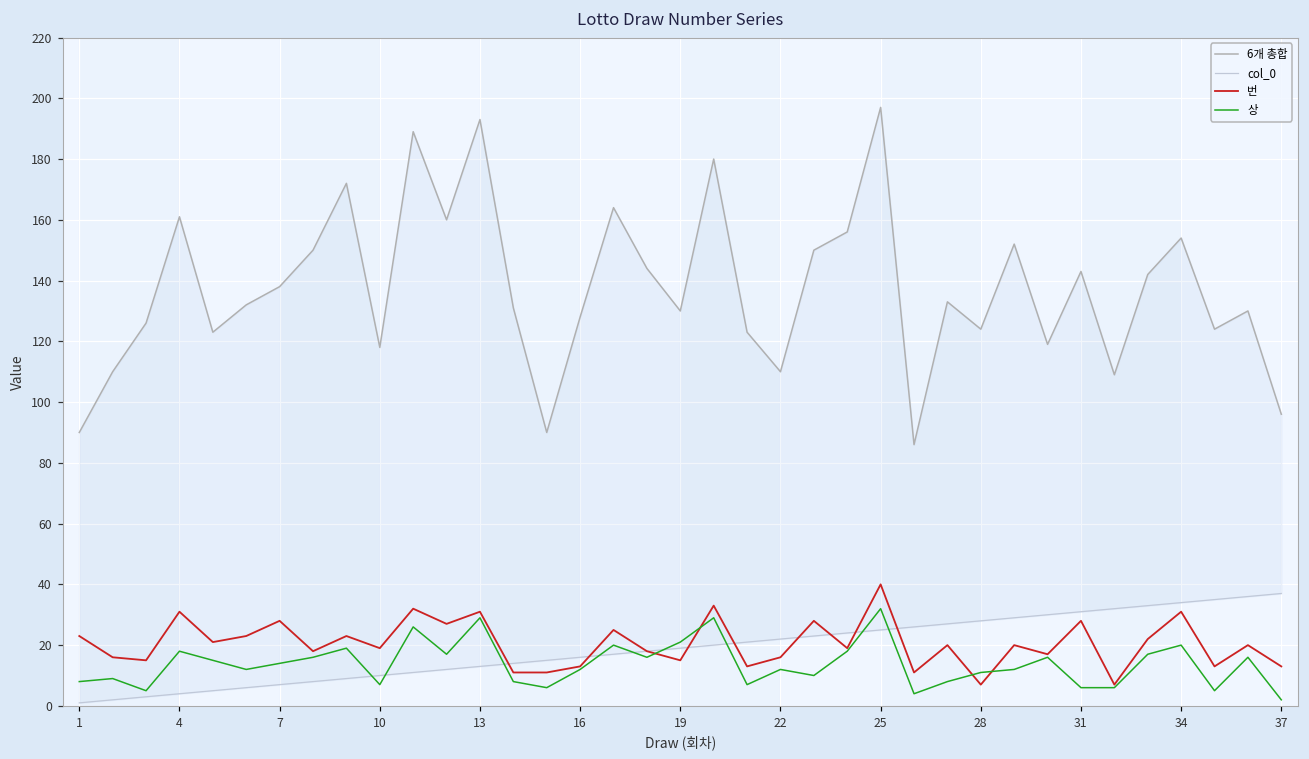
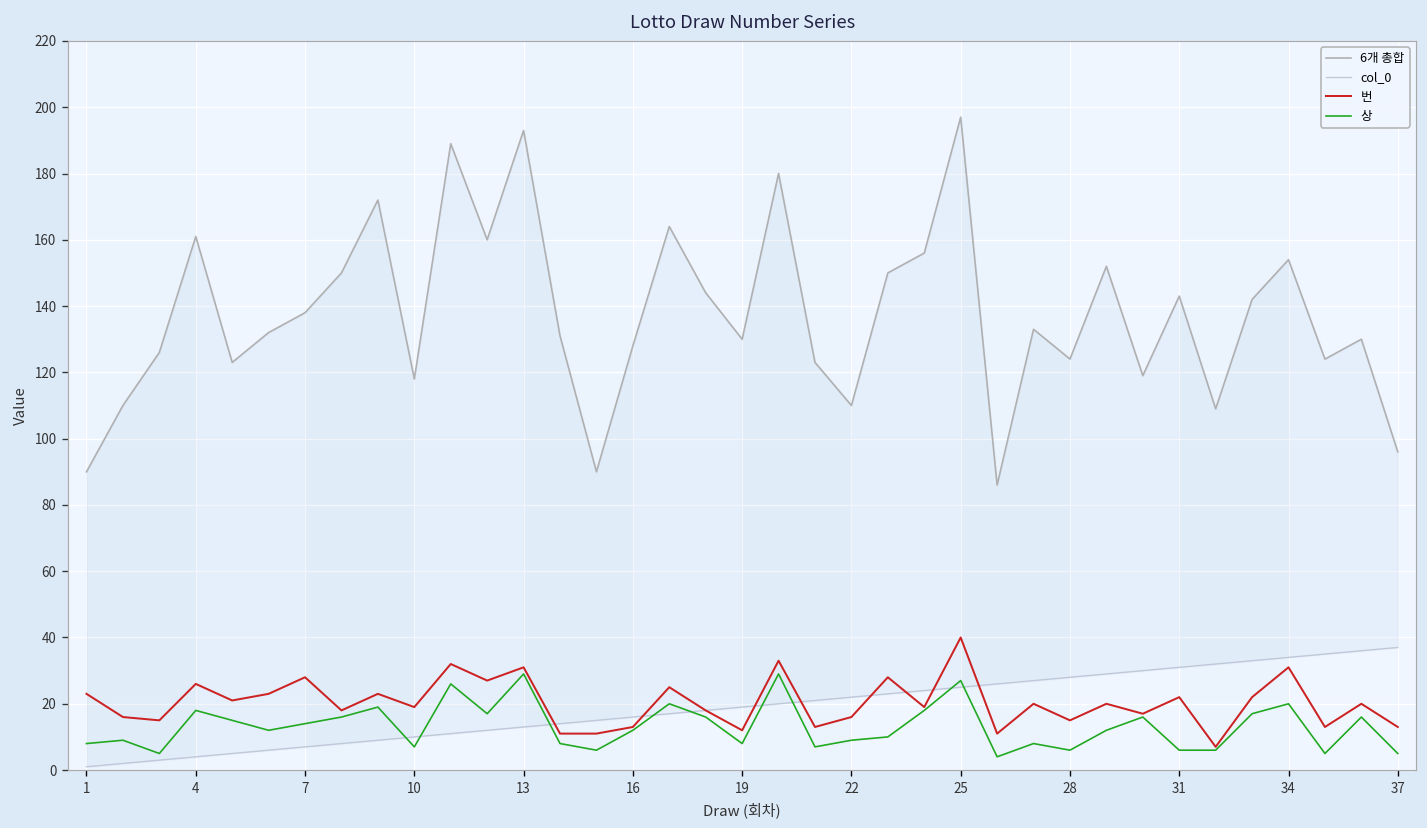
  {
    "번": {
      "1": 23,
-     "4": 31,
+     "4": 26,
      "7": 28,
      "10": 19,
      "13": 31,
      "16": 13,
-     "19": 15,
+     "19": 12,
      "22": 16,
      "25": 40,
-     "28": 7,
-     "31": 28,
+     "28": 15,
+     "31": 22,
      "34": 31,
      "37": 13
    },
    "상": {
      "1": 8,
      "4": 18,
      "7": 14,
      "10": 7,
      "13": 29,
      "16": 12,
-     "19": 21,
-     "22": 12,
-     "25": 32,
-     "28": 11,
+     "19": 8,
+     "22": 9,
+     "25": 27,
+     "28": 6,
      "31": 6,
      "34": 20,
-     "37": 2
+     "37": 5
    }
  }
